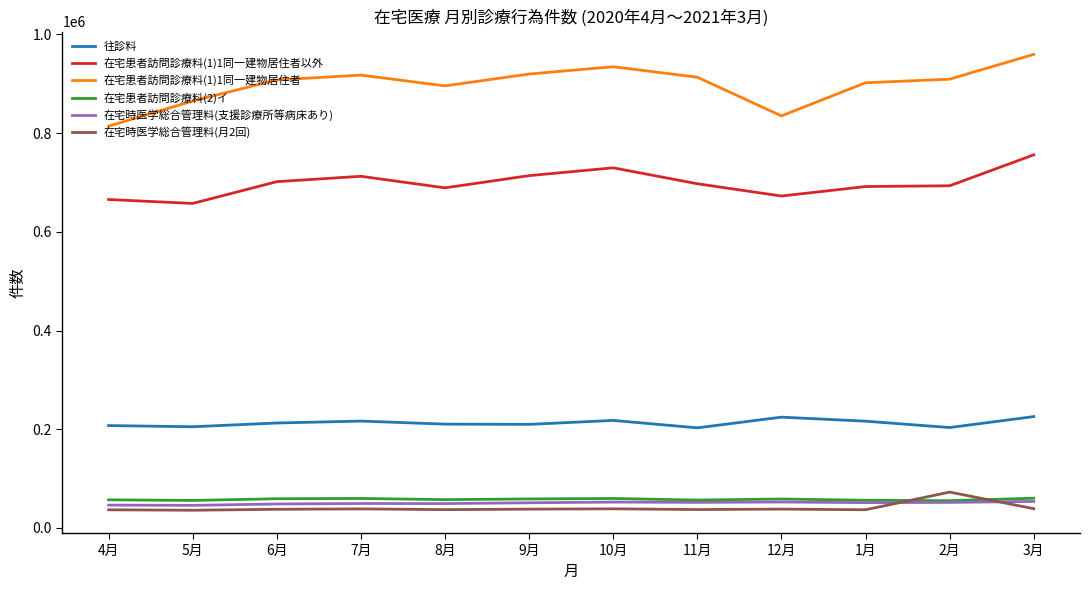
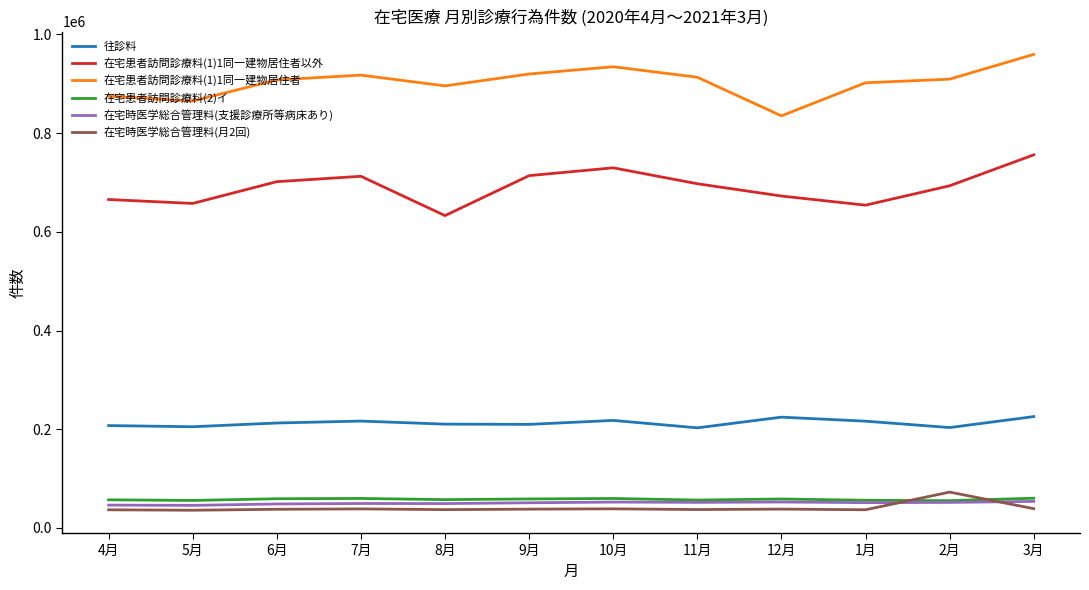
  {
    "往診料": {
      "4月": 210000,
      "5月": 210000,
      "6月": 210000,
      "7月": 220000,
      "8月": 210000,
      "9月": 210000,
      "10月": 220000,
      "11月": 200000,
      "12月": 220000,
      "1月": 220000,
      "2月": 200000,
      "3月": 230000
    },
    "在宅患者訪問診療料(1)1同一建物居住者以外": {
      "4月": 670000,
      "5月": 660000,
      "6月": 700000,
      "7月": 710000,
-     "8月": 690000,
+     "8月": 630000,
      "9月": 710000,
      "10月": 730000,
      "11月": 700000,
      "12月": 670000,
-     "1月": 690000,
+     "1月": 650000,
      "2月": 690000,
      "3月": 760000
    },
    "在宅患者訪問診療料(1)1同一建物居住者": {
-     "4月": 810000,
+     "4月": 870000,
      "5月": 860000,
      "6月": 910000,
      "7月": 920000,
      "8月": 900000,
      "9月": 920000,
      "10月": 930000,
      "11月": 910000,
      "12月": 830000,
      "1月": 900000,
      "2月": 910000,
      "3月": 960000
    },
    "在宅患者訪問診療料(2)イ": {
      "4月": 60000,
      "5月": 60000,
      "6月": 60000,
      "7月": 60000,
      "8月": 60000,
      "9月": 60000,
      "10月": 60000,
      "12月": 60000,
      "3月": 60000
    },
    "在宅時医学総合管理料(支援診療所等病床あり)": {
      "4月": 50000,
      "5月": 50000,
      "6月": 50000,
      "7月": 50000,
      "8月": 50000,
      "9月": 50000,
      "10月": 50000,
      "12月": 50000,
      "3月": 50000
    },
    "在宅時医学総合管理料(月2回)": {
      "4月": 40000,
      "5月": 40000,
      "6月": 40000,
      "7月": 40000,
      "8月": 40000,
      "9月": 40000,
      "10月": 40000,
      "11月": 40000,
      "12月": 40000,
      "1月": 40000,
      "2月": 70000,
      "3月": 40000
    }
  }
